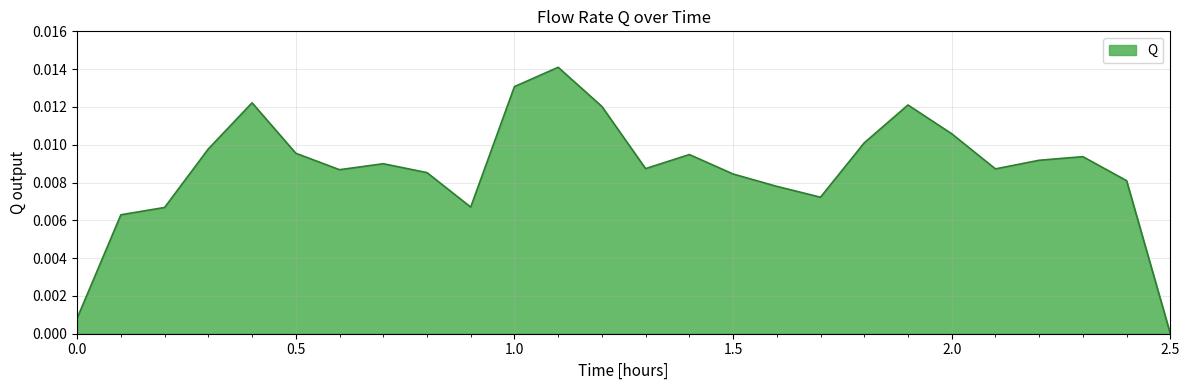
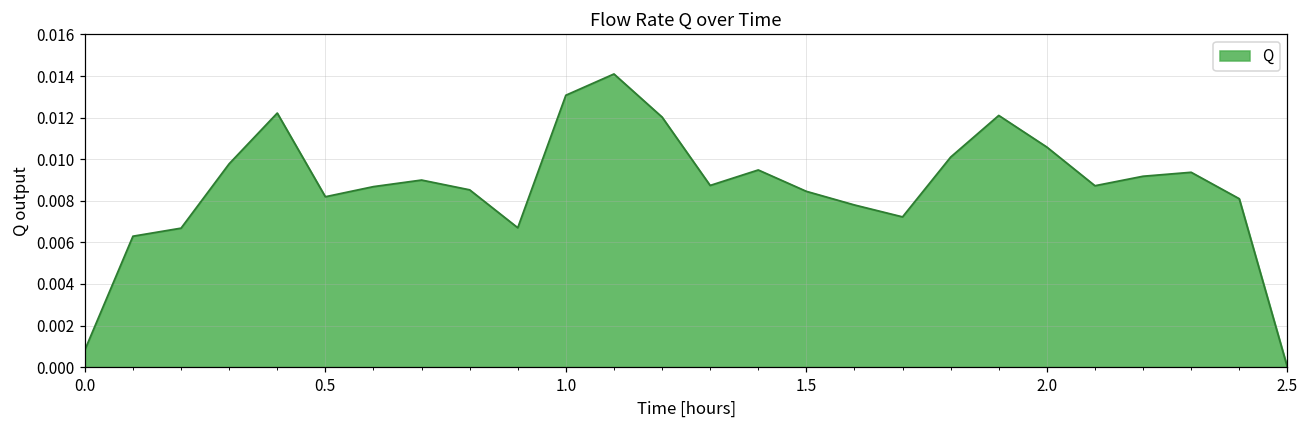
  {
    "0.0": 0.0008,
-   "0.5": 0.0095,
+   "0.5": 0.0082,
    "1.0": 0.0131,
    "1.5": 0.0085,
    "2.0": 0.0106,
    "2.5": 0.0000
  }
